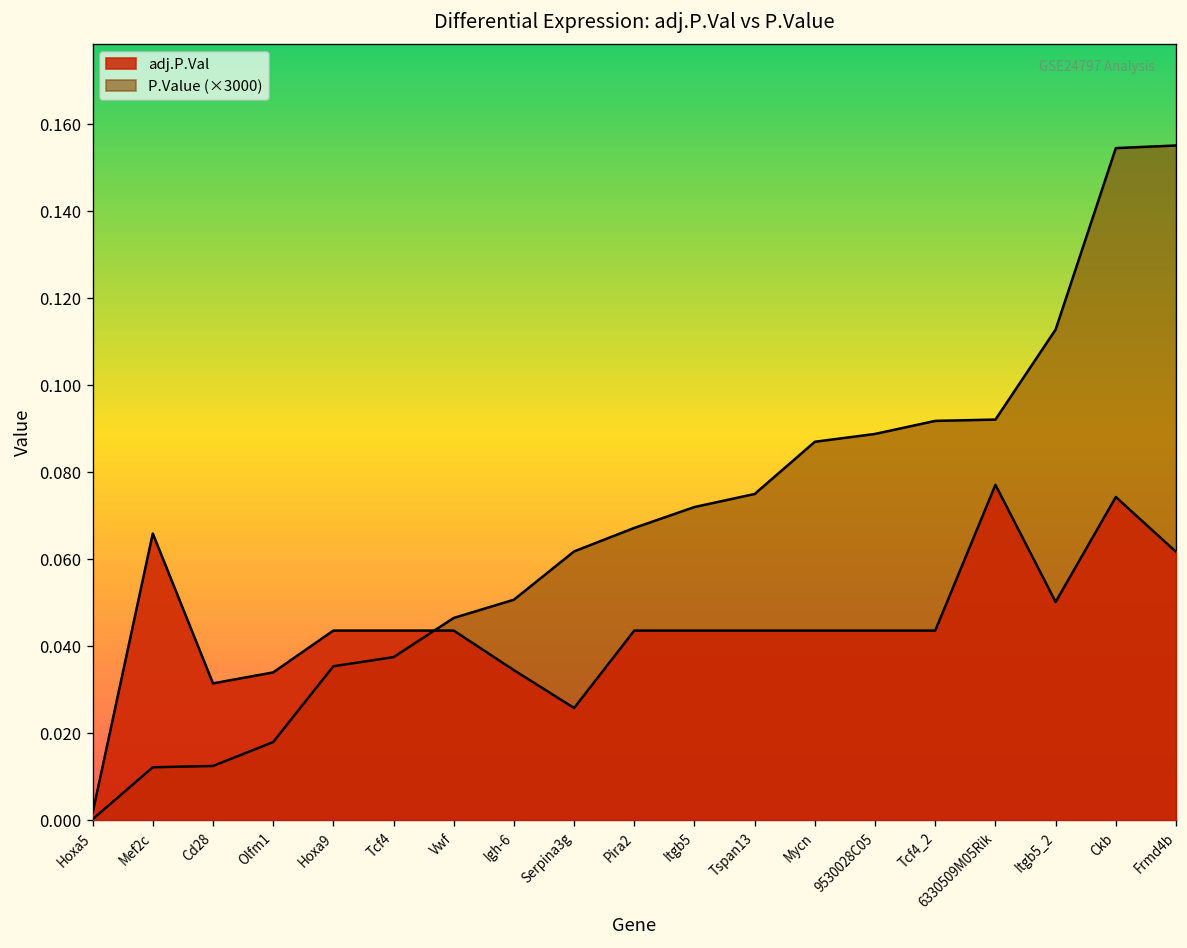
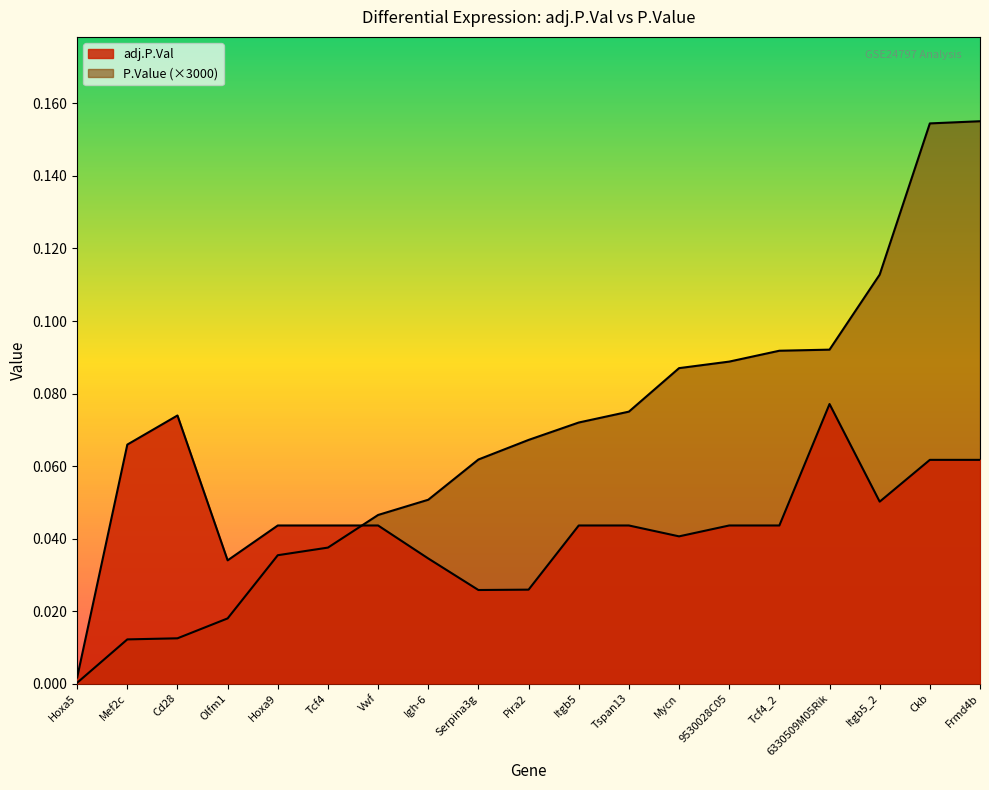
  {
    "adj.P.Val": {
      "Hoxa5": 0.002,
      "Mef2c": 0.066,
-     "Cd28": 0.031,
+     "Cd28": 0.074,
      "Olfm1": 0.034,
      "Hoxa9": 0.044,
      "Tcf4": 0.044,
      "Vwf": 0.044,
      "Igh-6": 0.035,
      "Serpina3g": 0.026,
-     "Pira2": 0.044,
+     "Pira2": 0.026,
      "Itgb5": 0.044,
      "Tspan13": 0.044,
-     "Mycn": 0.044,
+     "Mycn": 0.041,
      "9530028C05": 0.044,
      "Tcf4_2": 0.044,
      "6330509M05Rik": 0.077,
      "Itgb5_2": 0.050,
-     "Ckb": 0.074,
+     "Ckb": 0.062,
      "Frmd4b": 0.062
    },
    "P.Value (×3000)": {
      "Hoxa5": 0.000,
      "Mef2c": 0.012,
      "Cd28": 0.012,
      "Olfm1": 0.018,
      "Hoxa9": 0.035,
      "Tcf4": 0.038,
      "Vwf": 0.047,
      "Igh-6": 0.051,
      "Serpina3g": 0.062,
      "Pira2": 0.067,
      "Itgb5": 0.072,
      "Tspan13": 0.075,
      "Mycn": 0.087,
      "9530028C05": 0.089,
      "Tcf4_2": 0.092,
      "6330509M05Rik": 0.092,
      "Itgb5_2": 0.113,
      "Ckb": 0.155,
      "Frmd4b": 0.155
    }
  }
